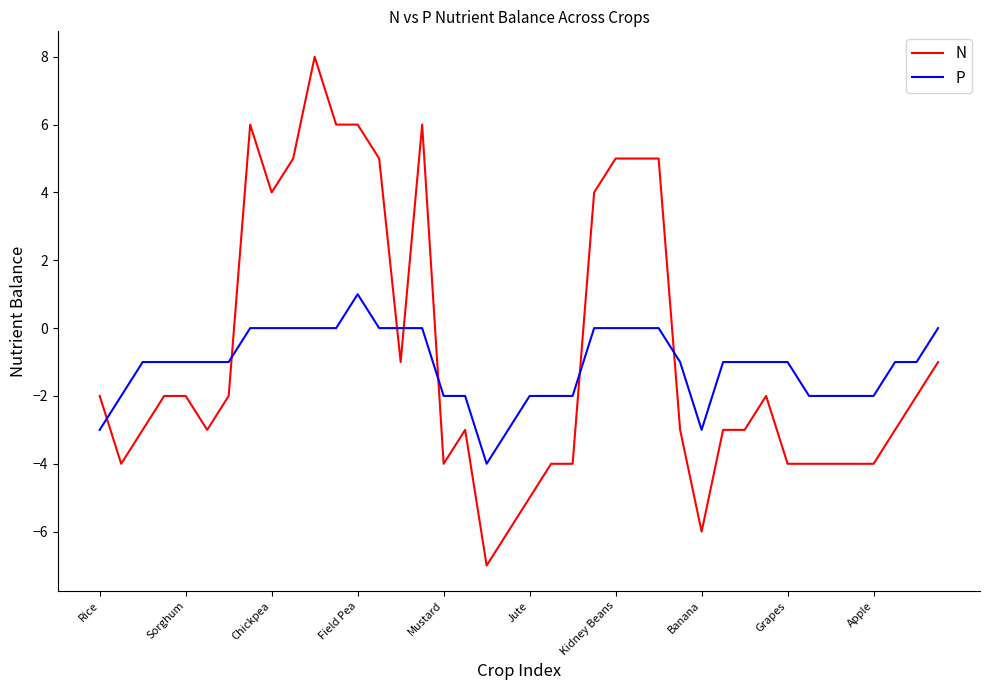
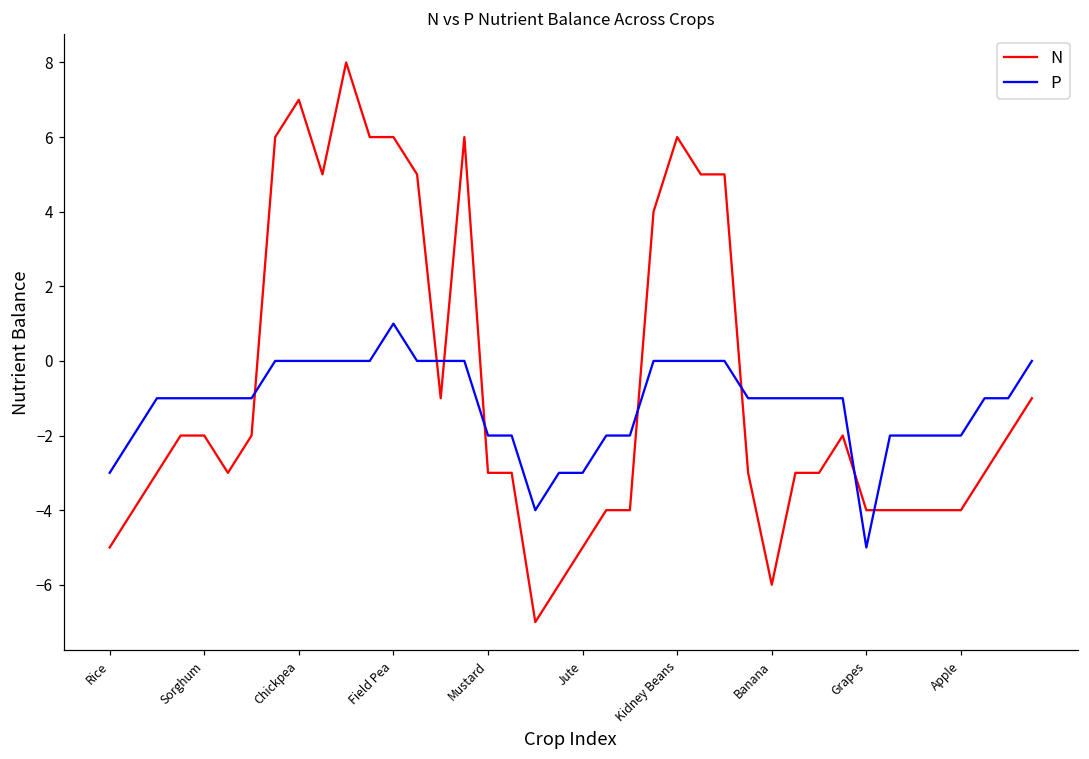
  {
    "N": {
-     "Rice": -2,
+     "Rice": -5,
      "Sorghum": -2,
-     "Chickpea": 4,
+     "Chickpea": 7,
      "Field Pea": 6,
-     "Mustard": -4,
+     "Mustard": -3,
      "Jute": -5,
-     "Kidney Beans": 5,
+     "Kidney Beans": 6,
      "Banana": -6,
      "Grapes": -4,
      "Apple": -4
    },
    "P": {
      "Rice": -3,
      "Sorghum": -1,
      "Chickpea": 0,
      "Field Pea": 1,
      "Mustard": -2,
-     "Jute": -2,
+     "Jute": -3,
      "Kidney Beans": 0,
-     "Banana": -3,
-     "Grapes": -1,
+     "Banana": -1,
+     "Grapes": -5,
      "Apple": -2
    }
  }
